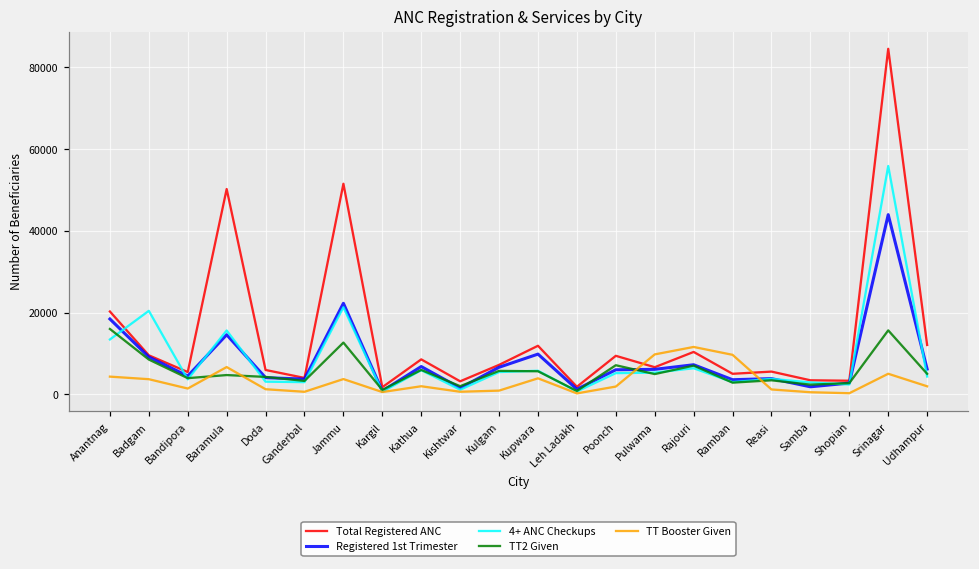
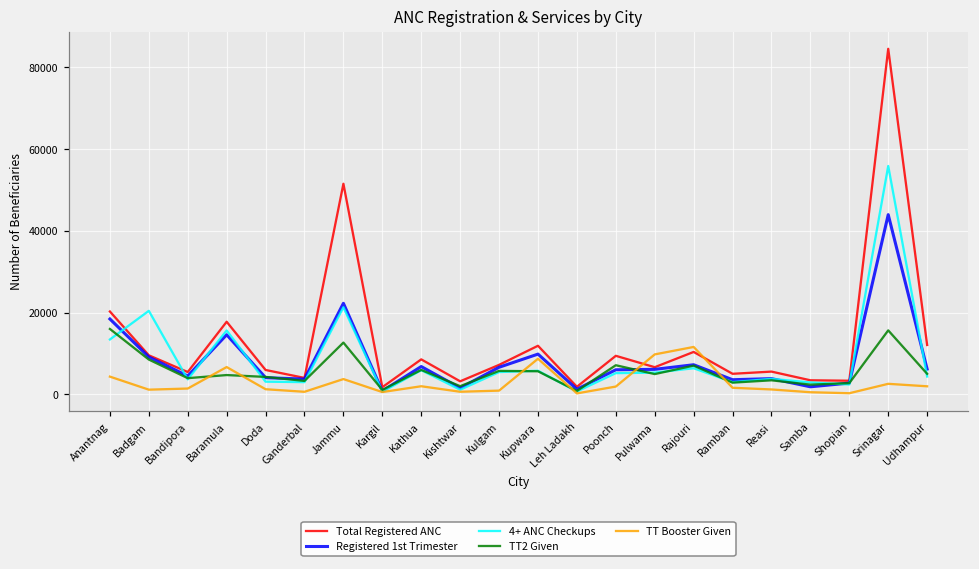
  {
    "Total Registered ANC": {
      "Anantnag": 20000,
      "Bandipora": 5000,
-     "Baramula": 50000,
+     "Baramula": 18000,
      "Doda": 6000,
      "Jammu": 51000,
      "Kathua": 9000,
      "Kishtwar": 3000,
      "Kupwara": 12000,
      "Poonch": 9000,
      "Rajouri": 10000,
      "Ramban": 5000,
      "Reasi": 6000,
      "Srinagar": 84000,
      "Udhampur": 12000
    },
    "Registered 1st Trimester": {
      "Anantnag": 18000,
      "Baramula": 15000,
      "Jammu": 22000,
      "Kathua": 7000,
      "Kupwara": 10000,
      "Poonch": 6000,
      "Srinagar": 44000,
      "Udhampur": 6000
    },
    "4+ ANC Checkups": {
      "Anantnag": 13000,
      "Badgam": 20000,
      "Baramula": 16000,
      "Doda": 3000,
      "Jammu": 21000,
      "Poonch": 5000,
      "Srinagar": 56000
    },
    "TT2 Given": {
      "Anantnag": 16000,
      "Baramula": 5000,
      "Jammu": 13000,
      "Poonch": 7000,
      "Srinagar": 16000
    },
    "TT Booster Given": {
      "Anantnag": 4000,
-     "Badgam": 4000,
+     "Badgam": 1000,
      "Bandipora": 1000,
      "Baramula": 7000,
      "Doda": 1000,
      "Ganderbal": 1000,
      "Jammu": 4000,
      "Kathua": 2000,
      "Kulgam": 1000,
-     "Kupwara": 4000,
+     "Kupwara": 9000,
      "Poonch": 2000,
      "Pulwama": 10000,
      "Rajouri": 12000,
-     "Ramban": 10000,
+     "Ramban": 2000,
      "Reasi": 1000,
      "Samba": 1000,
      "Shopian": 0,
-     "Srinagar": 5000,
+     "Srinagar": 3000,
      "Udhampur": 2000
    }
  }
